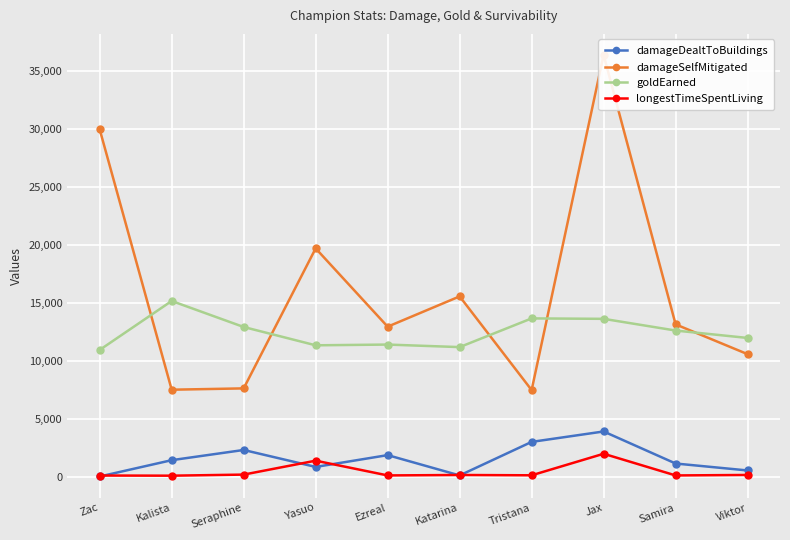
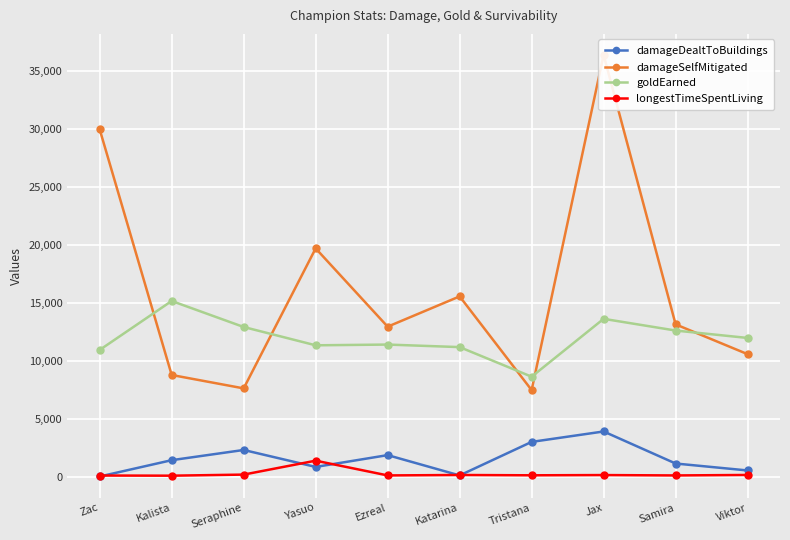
  {
    "damageDealtToBuildings": {
      "Kalista": "1,500",
      "Seraphine": "2,400",
      "Yasuo": "900",
      "Ezreal": "1,900",
      "Tristana": "3,000",
      "Jax": "3,900",
      "Samira": "1,200",
      "Viktor": "600"
    },
    "damageSelfMitigated": {
      "Zac": "29,900",
-     "Kalista": "7,500",
+     "Kalista": "8,800",
      "Seraphine": "7,700",
      "Yasuo": "19,700",
      "Ezreal": "13,000",
      "Katarina": "15,600",
      "Tristana": "7,500",
      "Samira": "13,200",
      "Viktor": "10,600"
    },
    "goldEarned": {
      "Zac": "11,000",
      "Kalista": "15,200",
      "Seraphine": "12,900",
      "Yasuo": "11,400",
      "Ezreal": "11,400",
      "Katarina": "11,200",
-     "Tristana": "13,700",
+     "Tristana": "8,700",
      "Jax": "13,600",
      "Samira": "12,600",
      "Viktor": "12,000"
    },
    "longestTimeSpentLiving": {
      "Kalista": "100",
      "Seraphine": "200",
      "Yasuo": "1,400",
      "Ezreal": "200",
      "Tristana": "200",
-     "Jax": "2,000",
+     "Jax": "200",
      "Samira": "200",
      "Viktor": "200"
    }
  }
